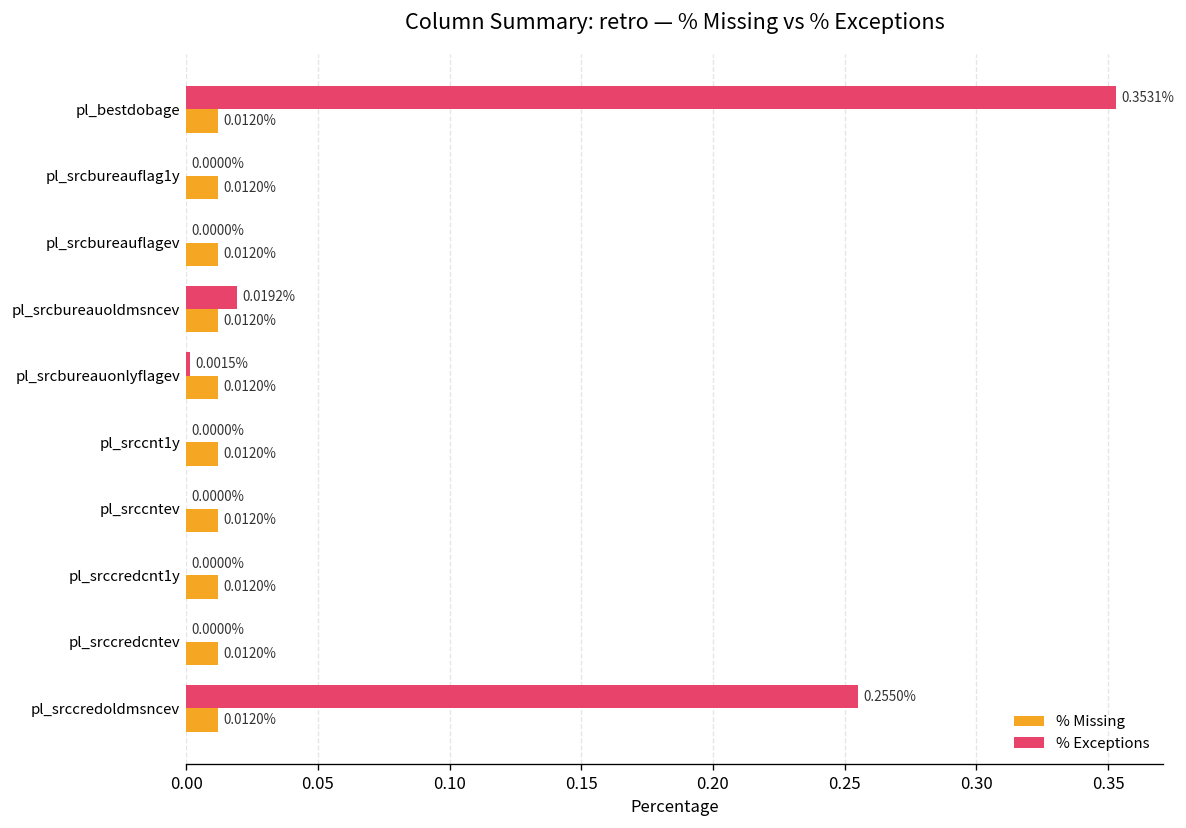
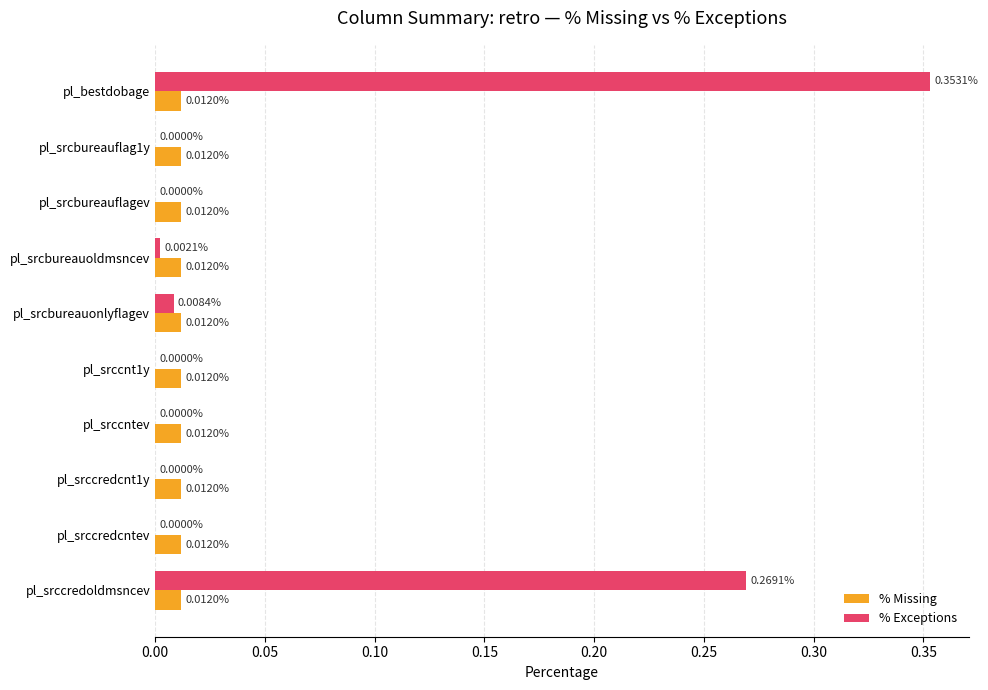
  {
    "% Missing": {
      "pl_bestdobage": "0.0120%",
      "pl_srcbureauflag1y": "0.0120%",
      "pl_srcbureauflagev": "0.0120%",
      "pl_srcbureauoldmsncev": "0.0120%",
      "pl_srcbureauonlyflagev": "0.0120%",
      "pl_srccnt1y": "0.0120%",
      "pl_srccntev": "0.0120%",
      "pl_srccredcnt1y": "0.0120%",
      "pl_srccredcntev": "0.0120%",
      "pl_srccredoldmsncev": "0.0120%"
    },
    "% Exceptions": {
      "pl_bestdobage": "0.3531%",
      "pl_srcbureauflag1y": "0.0000%",
      "pl_srcbureauflagev": "0.0000%",
-     "pl_srcbureauoldmsncev": "0.0192%",
-     "pl_srcbureauonlyflagev": "0.0015%",
+     "pl_srcbureauoldmsncev": "0.0021%",
+     "pl_srcbureauonlyflagev": "0.0084%",
      "pl_srccnt1y": "0.0000%",
      "pl_srccntev": "0.0000%",
      "pl_srccredcnt1y": "0.0000%",
      "pl_srccredcntev": "0.0000%",
-     "pl_srccredoldmsncev": "0.2550%"
+     "pl_srccredoldmsncev": "0.2691%"
    }
  }
